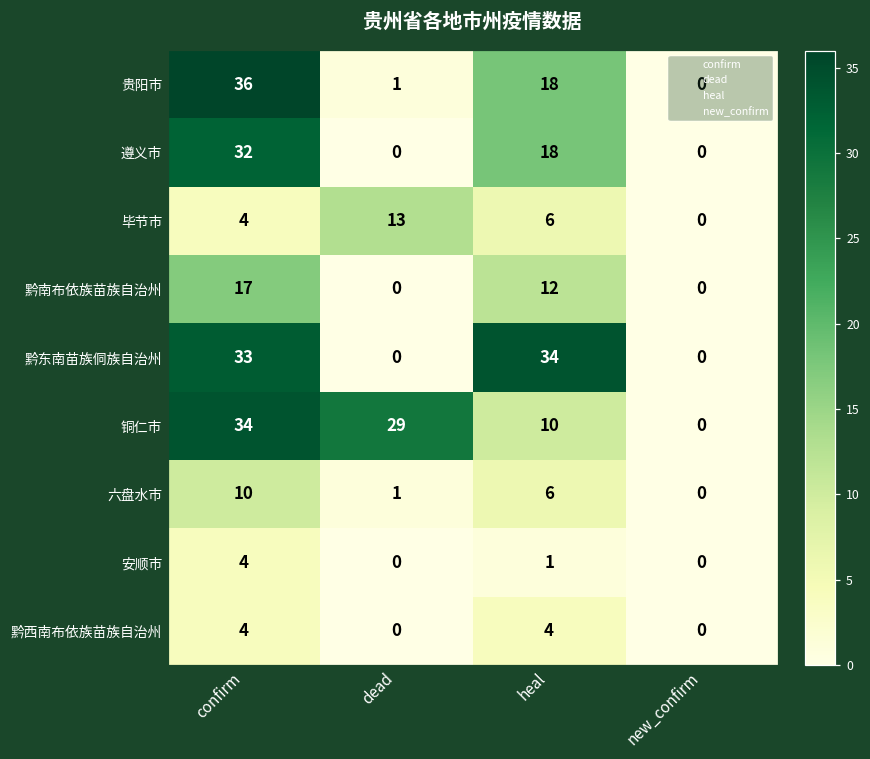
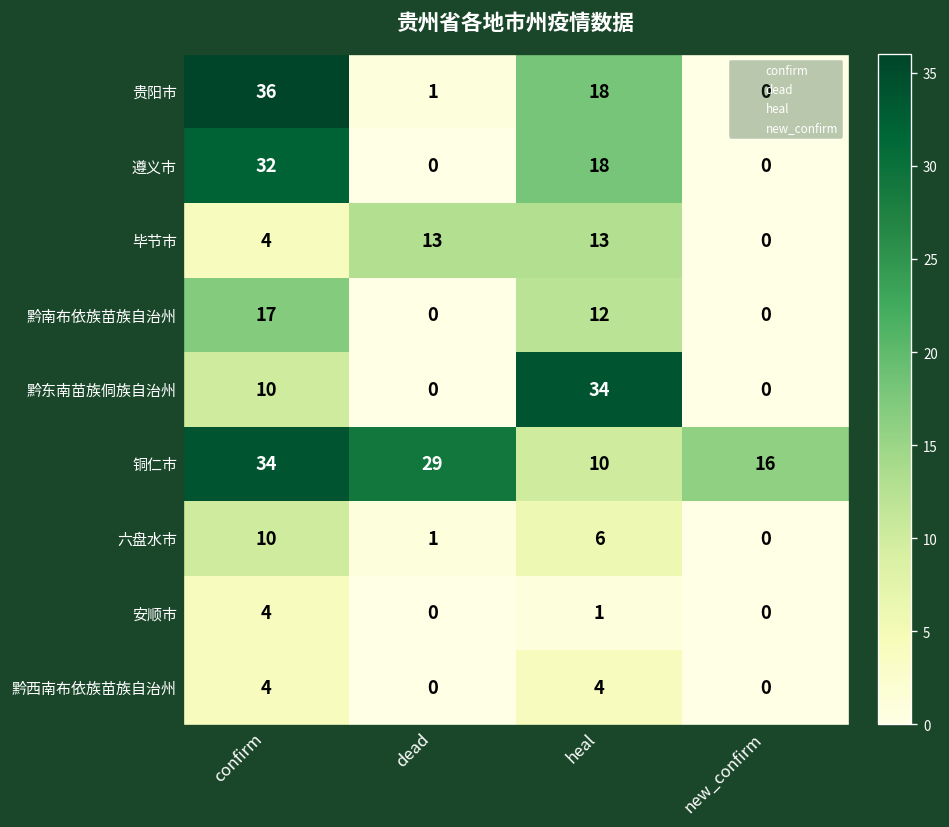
  {
    "贵阳市": {
      "confirm": 36,
      "dead": 1,
      "heal": 18
    },
    "遵义市": {
      "confirm": 32,
      "dead": 0,
      "heal": 18,
      "new_confirm": 0
    },
    "毕节市": {
      "confirm": 4,
      "dead": 13,
-     "heal": 6,
+     "heal": 13,
      "new_confirm": 0
    },
    "黔南布依族苗族自治州": {
      "confirm": 17,
      "dead": 0,
      "heal": 12,
      "new_confirm": 0
    },
    "黔东南苗族侗族自治州": {
-     "confirm": 33,
+     "confirm": 10,
      "dead": 0,
      "heal": 34,
      "new_confirm": 0
    },
    "铜仁市": {
      "confirm": 34,
      "dead": 29,
      "heal": 10,
-     "new_confirm": 0
+     "new_confirm": 16
    },
    "六盘水市": {
      "confirm": 10,
      "dead": 1,
      "heal": 6,
      "new_confirm": 0
    },
    "安顺市": {
      "confirm": 4,
      "dead": 0,
      "heal": 1,
      "new_confirm": 0
    },
    "黔西南布依族苗族自治州": {
      "confirm": 4,
      "dead": 0,
      "heal": 4,
      "new_confirm": 0
    }
  }
